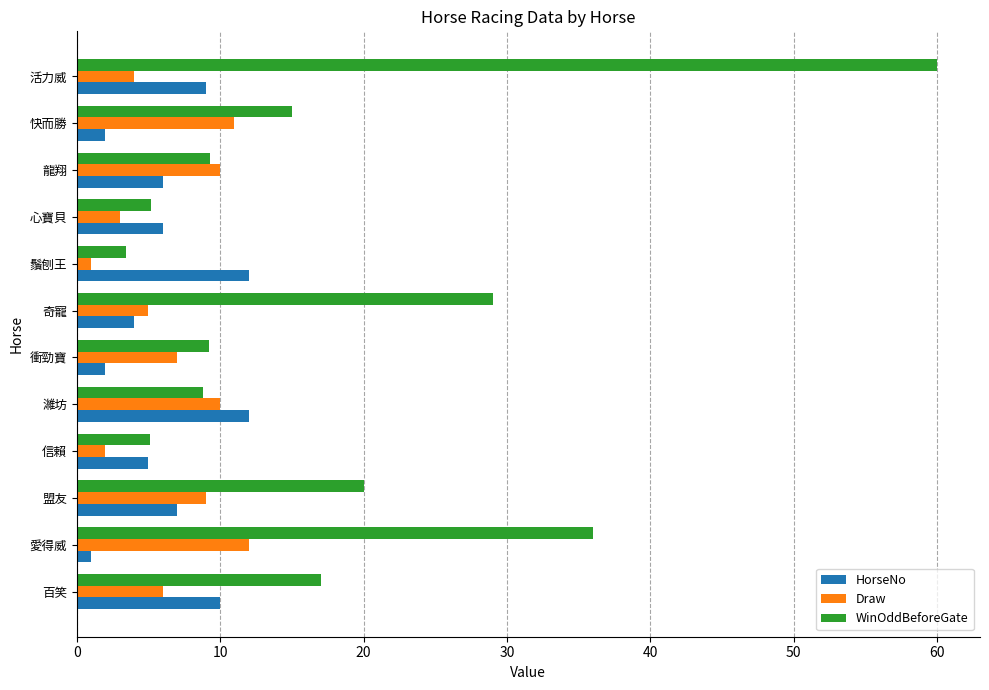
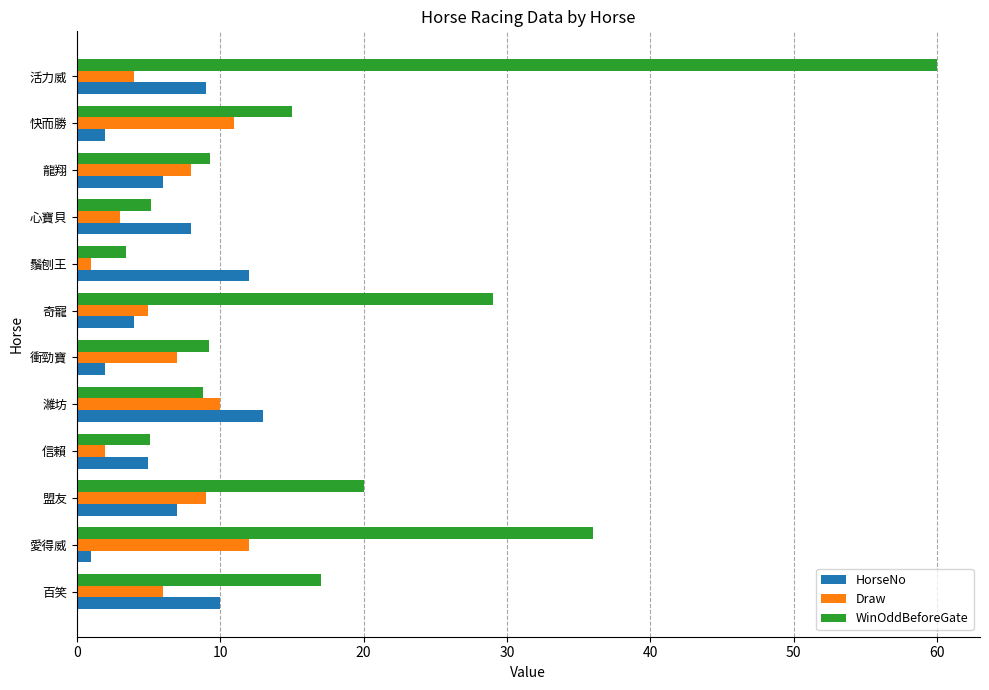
  {
    "HorseNo": {
      "活力威": 9,
      "快而勝": 2,
      "龍翔": 6,
-     "心寶貝": 6,
+     "心寶貝": 8,
      "鬚刨王": 12,
      "奇寵": 4,
      "衝勁寶": 2,
-     "濰坊": 12,
+     "濰坊": 13,
      "信賴": 5,
      "盟友": 7,
      "愛得威": 1,
      "百笑": 10
    },
    "Draw": {
      "活力威": 4,
      "快而勝": 11,
-     "龍翔": 10,
+     "龍翔": 8,
      "心寶貝": 3,
      "鬚刨王": 1,
      "奇寵": 5,
      "衝勁寶": 7,
      "濰坊": 10,
      "信賴": 2,
      "盟友": 9,
      "愛得威": 12,
      "百笑": 6
    },
    "WinOddBeforeGate": {
      "活力威": 60,
      "快而勝": 15,
      "龍翔": 9.3,
      "心寶貝": 5.2,
      "鬚刨王": 3.4,
      "奇寵": 29,
      "衝勁寶": 9.2,
      "濰坊": 8.8,
      "信賴": 5,
      "盟友": 20,
      "愛得威": 36,
      "百笑": 17
    }
  }
